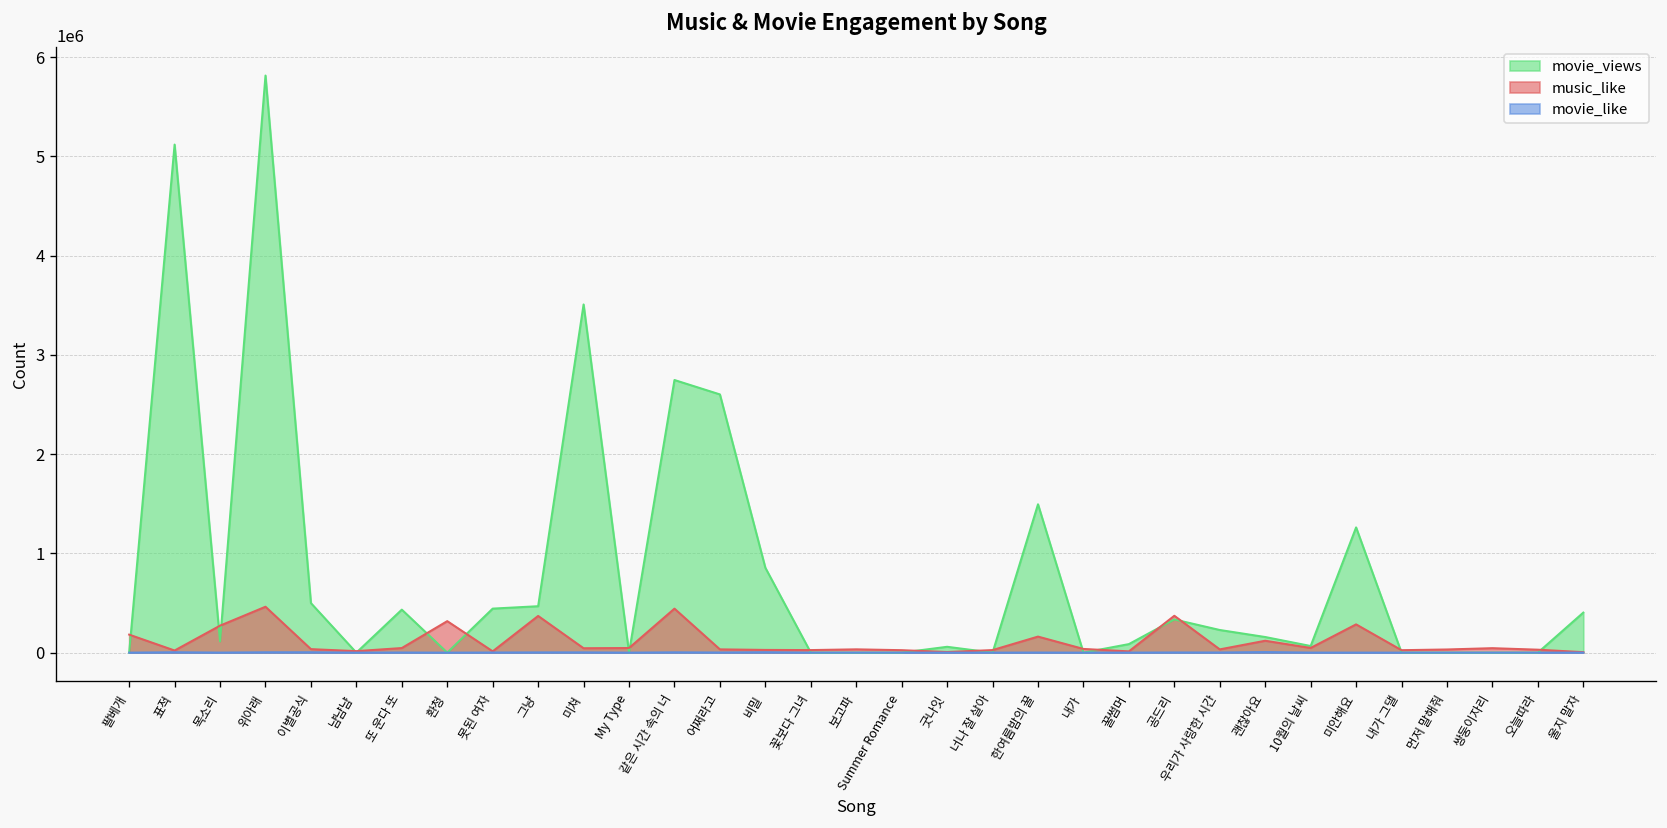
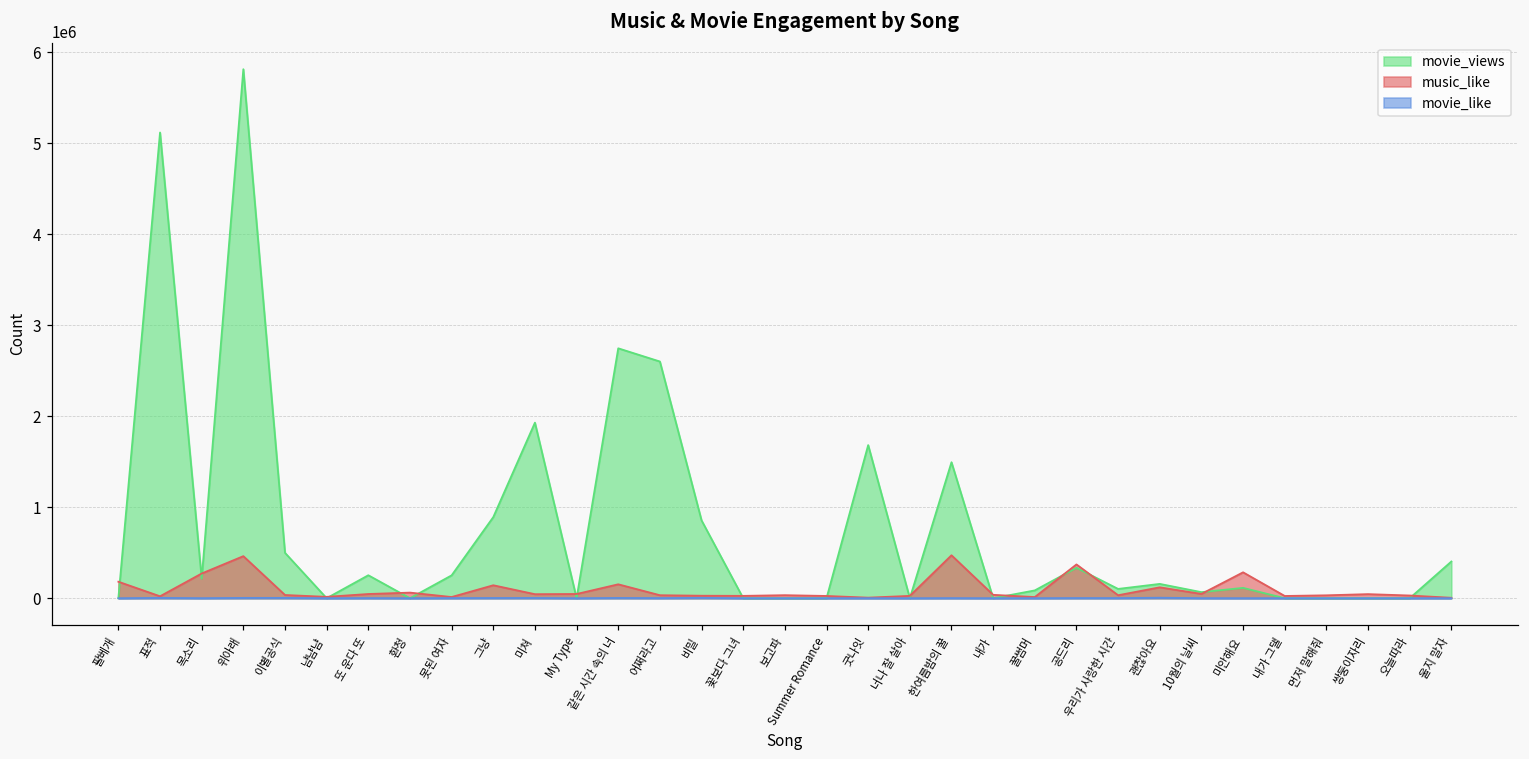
  {
    "movie_views": {
      "표적": 5100000,
-     "목소리": 100000,
+     "목소리": 200000,
      "위아래": 5800000,
      "이별공식": 500000,
-     "또 운다 또": 400000,
-     "못된 여자": 400000,
-     "그냥": 500000,
-     "미쳐": 3500000,
+     "또 운다 또": 300000,
+     "못된 여자": 300000,
+     "그냥": 900000,
+     "미쳐": 1900000,
      "같은 시간 속의 너": 2700000,
      "어쩌라고": 2600000,
      "비밀": 900000,
-     "굿나잇": 100000,
+     "굿나잇": 1700000,
      "한여름밤의 꿀": 1500000,
      "꿀썸머": 100000,
      "공드리": 300000,
-     "우리가 사랑한 시간": 200000,
+     "우리가 사랑한 시간": 100000,
      "괜찮아요": 200000,
-     "미안해요": 1300000,
+     "미안해요": 100000,
      "울지 말자": 400000
    },
    "music_like": {
      "팔베개": 200000,
      "목소리": 300000,
      "위아래": 500000,
      "이별공식": 0,
      "또 운다 또": 0,
-     "환청": 300000,
-     "그냥": 400000,
+     "환청": 100000,
+     "그냥": 100000,
      "미쳐": 0,
      "My Type": 0,
-     "같은 시간 속의 너": 400000,
+     "같은 시간 속의 너": 200000,
      "어쩌라고": 0,
      "보고파": 0,
-     "한여름밤의 꿀": 200000,
+     "한여름밤의 꿀": 500000,
      "내가": 0,
      "공드리": 400000,
      "우리가 사랑한 시간": 0,
      "괜찮아요": 100000,
      "미안해요": 300000,
      "먼저 말해줘": 0,
      "쌍둥이자리": 0
    },
    "movie_like": {
      "목소리": 0,
      "위아래": 0,
      "이별공식": 0,
      "또 운다 또": 0,
      "그냥": 0,
      "미쳐": 0,
      "같은 시간 속의 너": 0,
      "어쩌라고": 0,
      "한여름밤의 꿀": 0,
      "공드리": 0,
      "우리가 사랑한 시간": 0,
      "괜찮아요": 0,
      "10월의 날씨": 0,
      "미안해요": 0
    }
  }
